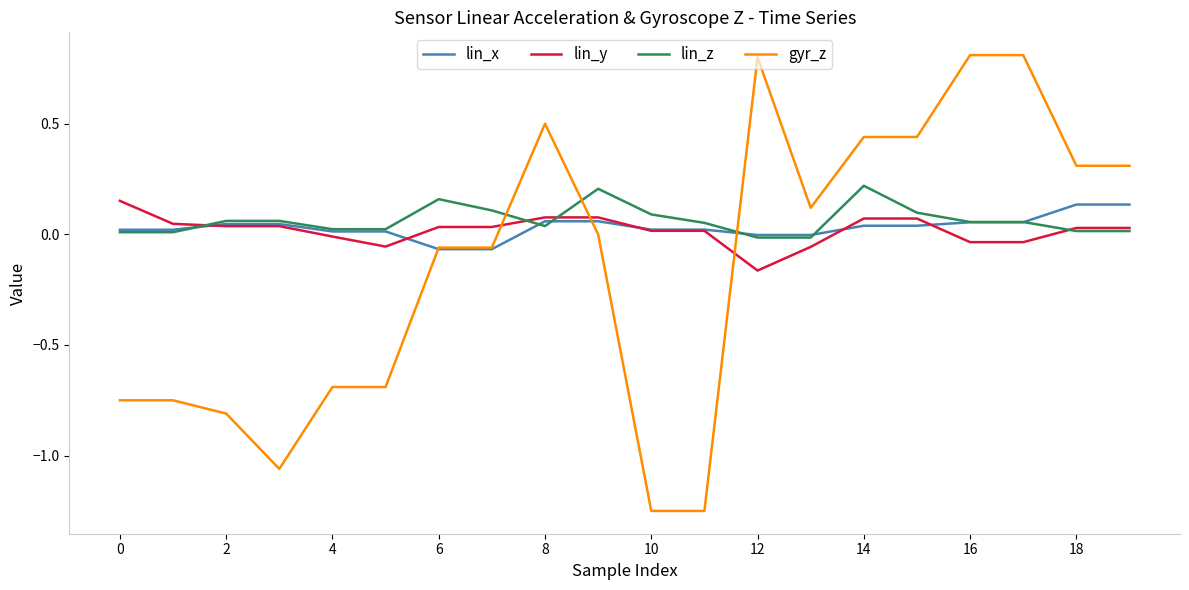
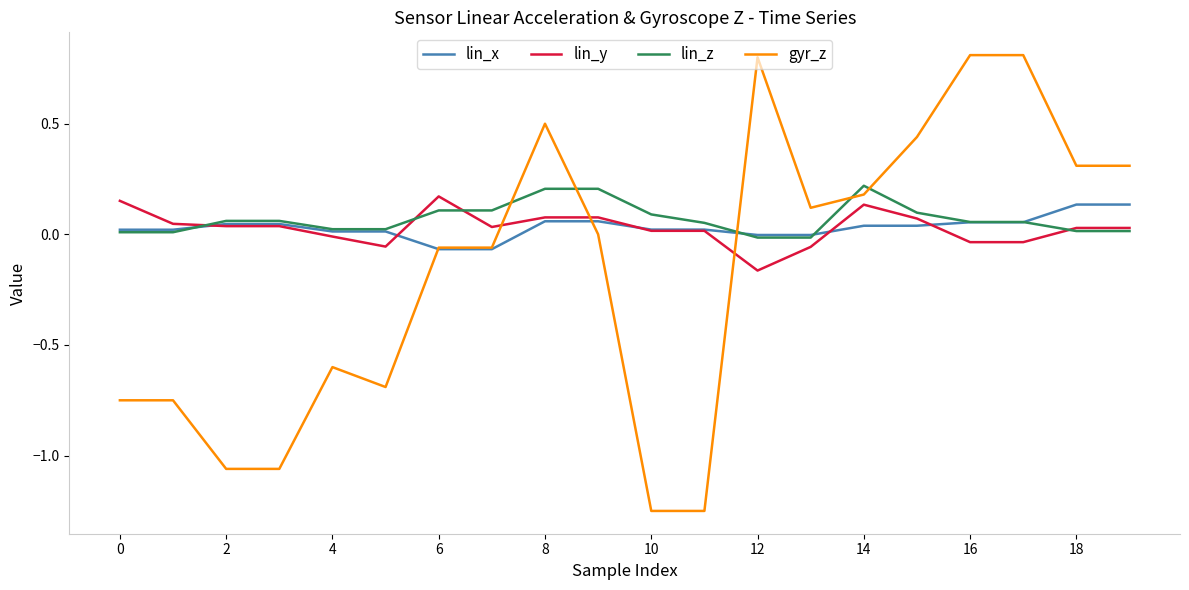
  {
    "lin_x": {
      "8": 0.06,
      "12": 0.00,
      "14": 0.04,
      "18": 0.13
    },
    "lin_y": {
      "0": 0.15,
      "4": -0.01,
-     "6": 0.03,
+     "6": 0.17,
      "8": 0.08,
      "12": -0.16,
-     "14": 0.07,
+     "14": 0.13,
      "16": -0.04,
      "18": 0.03
    },
    "lin_z": {
      "2": 0.06,
-     "6": 0.16,
-     "8": 0.04,
+     "6": 0.11,
+     "8": 0.21,
      "10": 0.09,
      "12": -0.01,
      "14": 0.22,
      "18": 0.01
    },
    "gyr_z": {
      "0": -0.75,
-     "2": -0.81,
-     "4": -0.69,
+     "2": -1.06,
+     "4": -0.60,
      "8": 0.50,
      "10": -1.25,
-     "14": 0.44,
+     "14": 0.18,
      "16": 0.81,
      "18": 0.31
    }
  }
